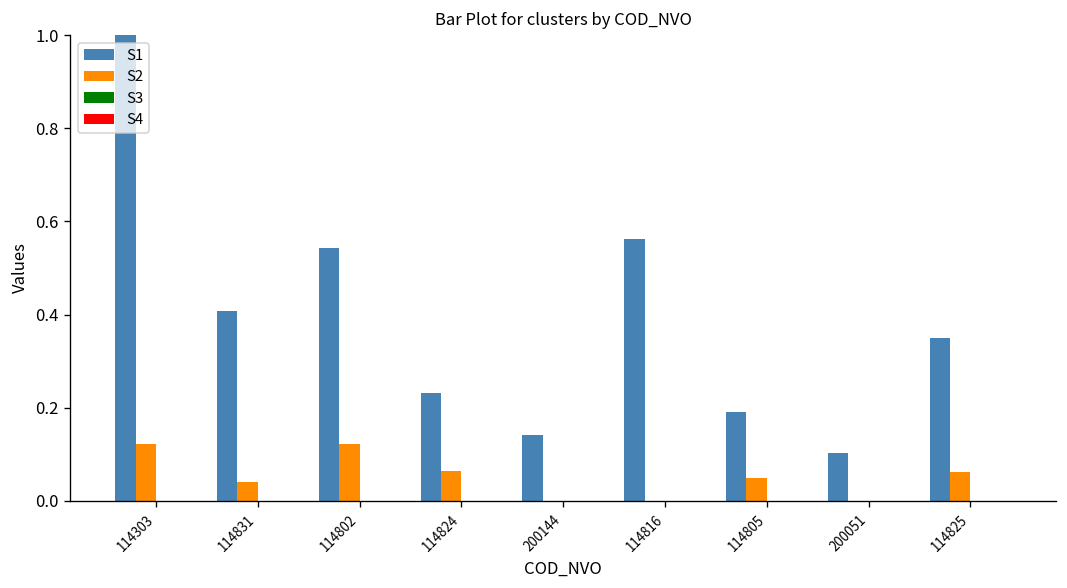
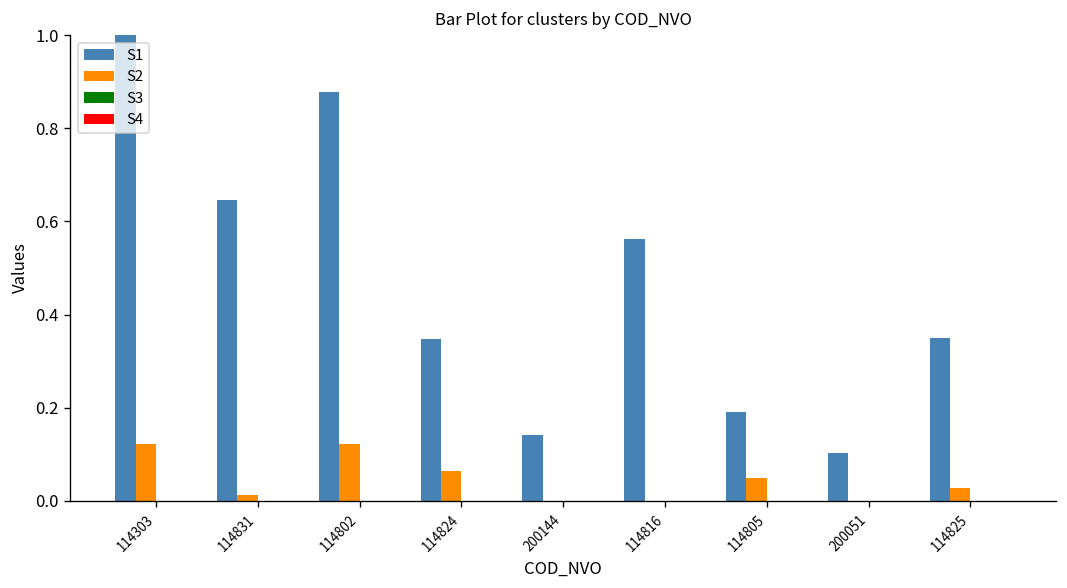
  {
    "S1": {
      "114303": 1.00,
-     "114831": 0.41,
-     "114802": 0.54,
-     "114824": 0.23,
+     "114831": 0.65,
+     "114802": 0.88,
+     "114824": 0.35,
      "200144": 0.14,
      "114816": 0.56,
      "114805": 0.19,
      "200051": 0.10,
      "114825": 0.35
    },
    "S2": {
      "114303": 0.12,
-     "114831": 0.04,
+     "114831": 0.01,
      "114802": 0.12,
      "114824": 0.06,
      "200144": 0.00,
      "114816": 0.00,
      "114805": 0.05,
      "200051": 0.00,
-     "114825": 0.06
+     "114825": 0.03
    },
    "S3": {
      "114303": 0.00,
      "114831": 0.00,
      "114802": 0.00,
      "114824": 0.00,
      "200144": 0.00,
      "114816": 0.00,
      "114805": 0.00,
      "200051": 0.00,
      "114825": 0.00
    },
    "S4": {
      "114303": 0.00,
      "114831": 0.00,
      "114802": 0.00,
      "114824": 0.00,
      "200144": 0.00,
      "114816": 0.00,
      "114805": 0.00,
      "200051": 0.00,
      "114825": 0.00
    }
  }
